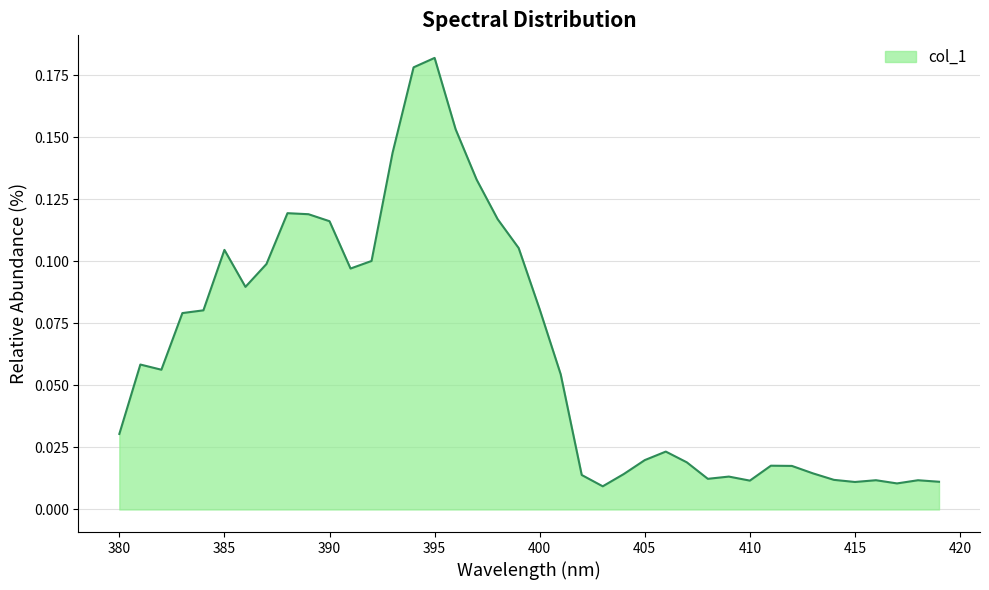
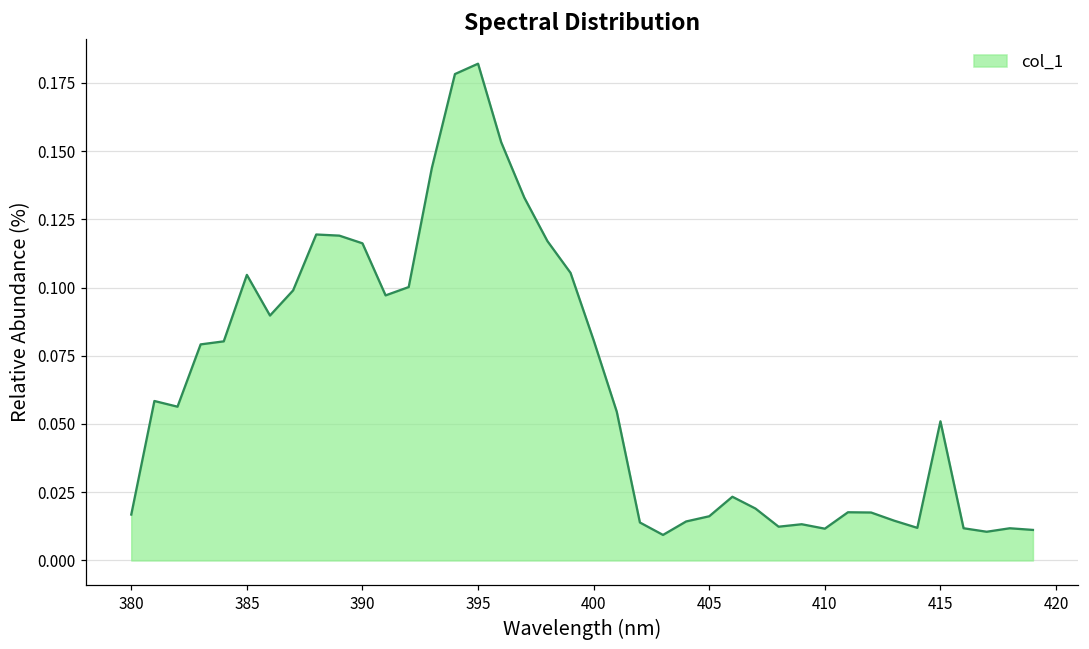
  {
-   "380": 0.030,
+   "380": 0.017,
    "385": 0.105,
    "390": 0.116,
    "395": 0.182,
    "400": 0.081,
-   "405": 0.020,
+   "405": 0.016,
    "410": 0.012,
-   "415": 0.011
+   "415": 0.051
  }
